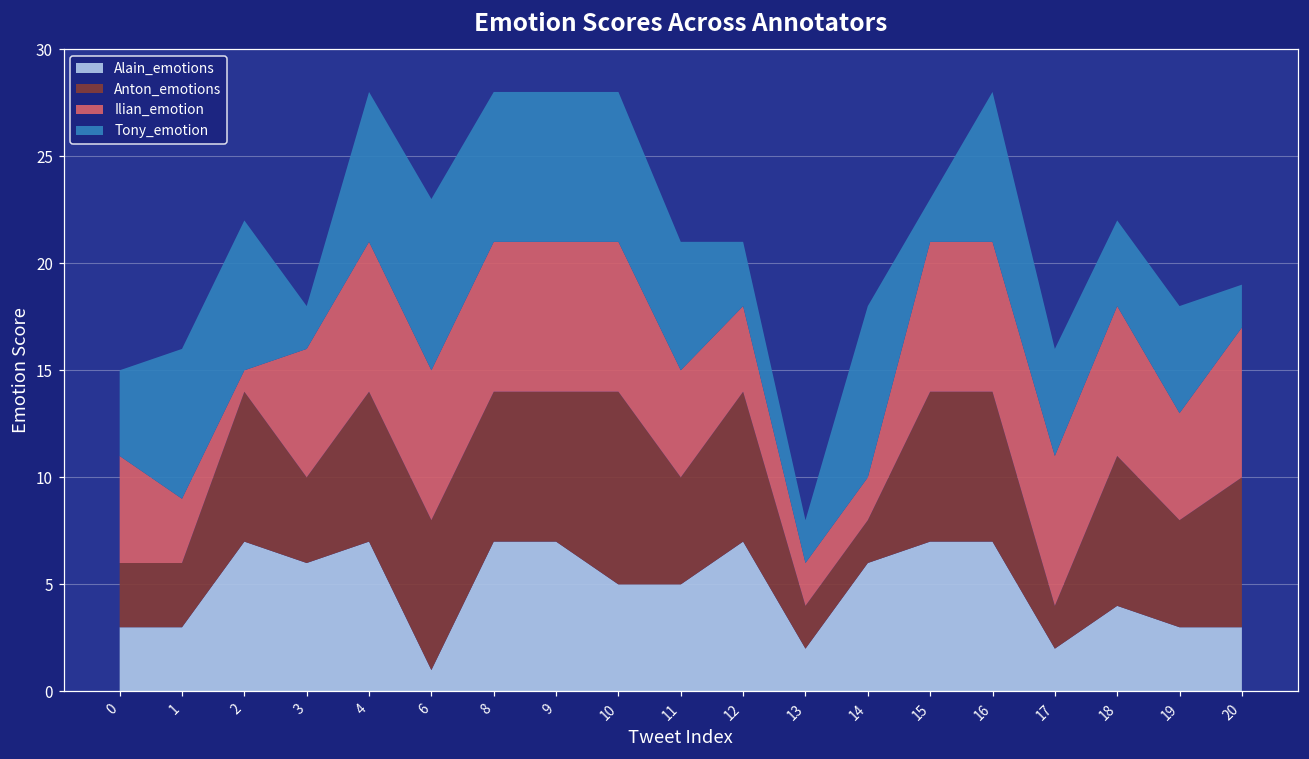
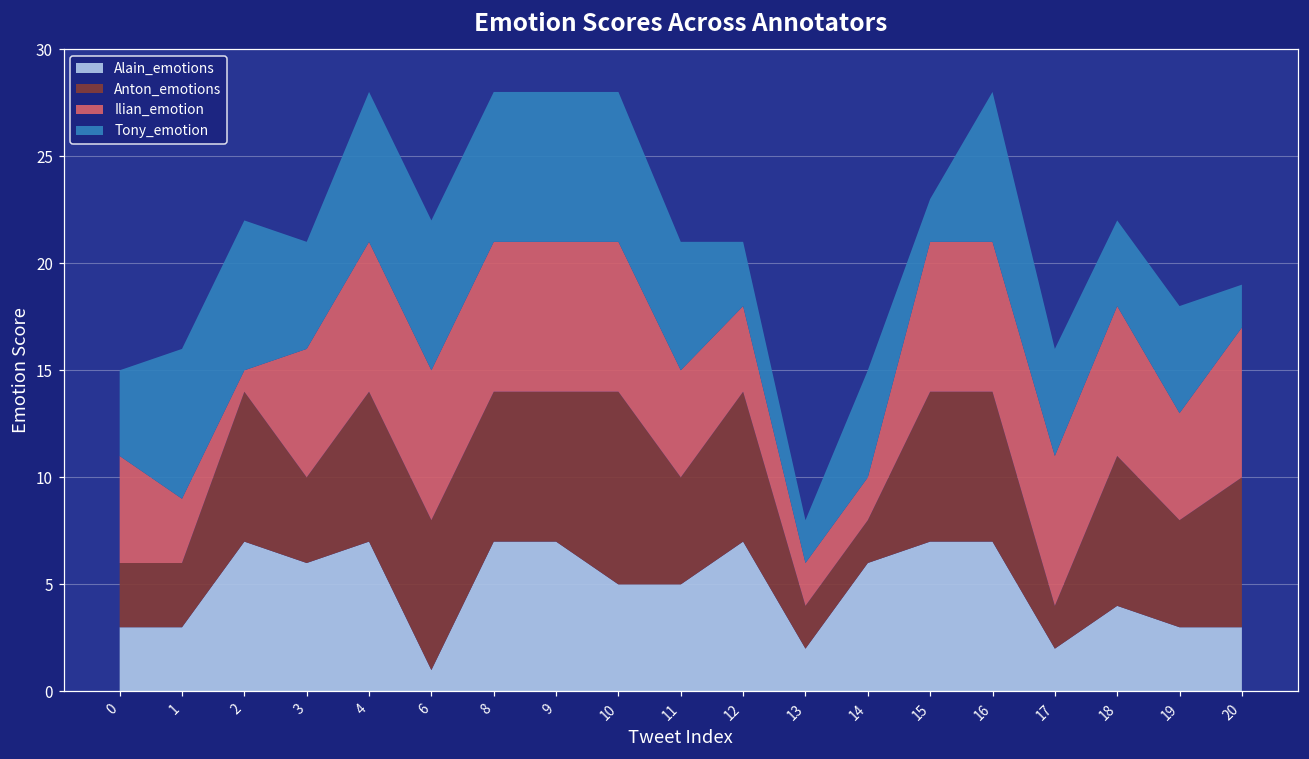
  {
    "Alain_emotions": {
      "0": 3,
      "1": 3,
      "2": 7,
      "3": 6,
      "4": 7,
      "6": 1,
      "8": 7,
      "9": 7,
      "10": 5,
      "11": 5,
      "12": 7,
      "13": 2,
      "14": 6,
      "15": 7,
      "16": 7,
      "17": 2,
      "18": 4,
      "19": 3,
      "20": 3
    },
    "Ilian_emotion": {
      "0": 5,
      "1": 3,
      "2": 1,
      "3": 6,
      "4": 7,
      "6": 7,
      "8": 7,
      "9": 7,
      "10": 7,
      "11": 5,
      "12": 4,
      "13": 2,
      "14": 2,
      "15": 7,
      "16": 7,
      "17": 7,
      "18": 7,
      "19": 5,
      "20": 7
    },
    "Tony_emotion": {
      "0": 4,
      "1": 7,
      "2": 7,
-     "3": 2,
+     "3": 5,
      "4": 7,
-     "6": 8,
+     "6": 7,
      "8": 7,
      "9": 7,
      "10": 7,
      "11": 6,
      "12": 3,
      "13": 2,
-     "14": 8,
+     "14": 5,
      "15": 2,
      "16": 7,
      "17": 5,
      "18": 4,
      "19": 5,
      "20": 2
    }
  }
